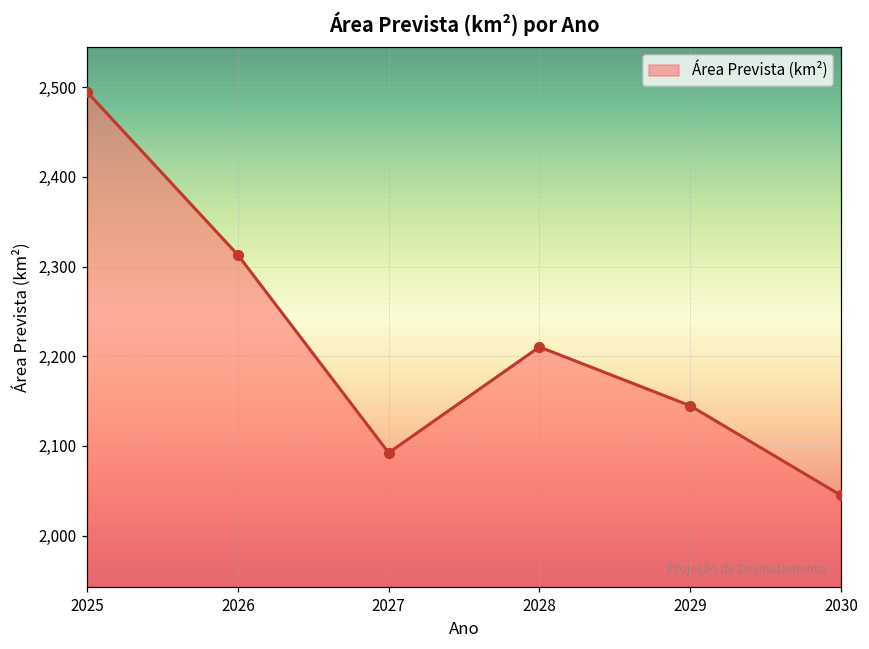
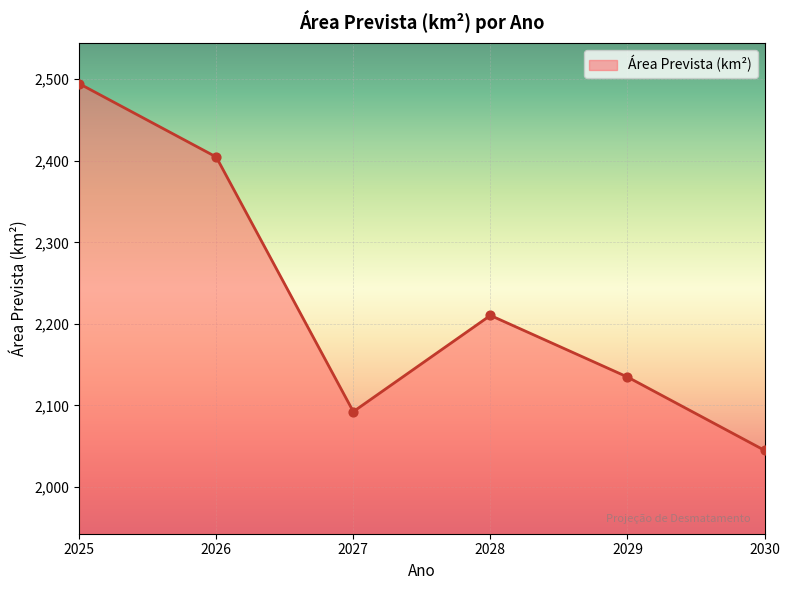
  {
    "2025": "2,490",
-   "2026": "2,310",
+   "2026": "2,400",
    "2027": "2,090",
    "2028": "2,210",
-   "2029": "2,140",
+   "2029": "2,130",
    "2030": "2,040"
  }
